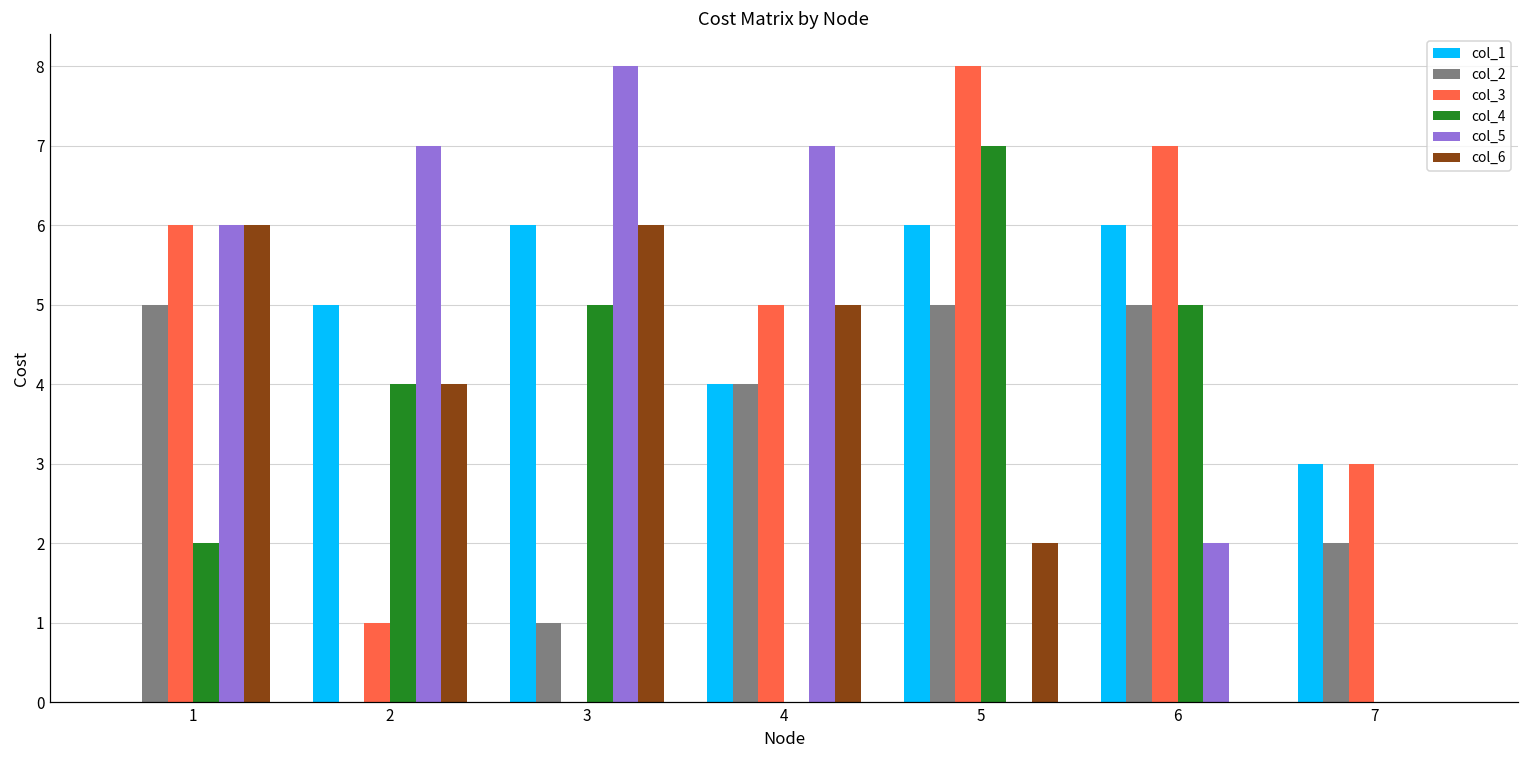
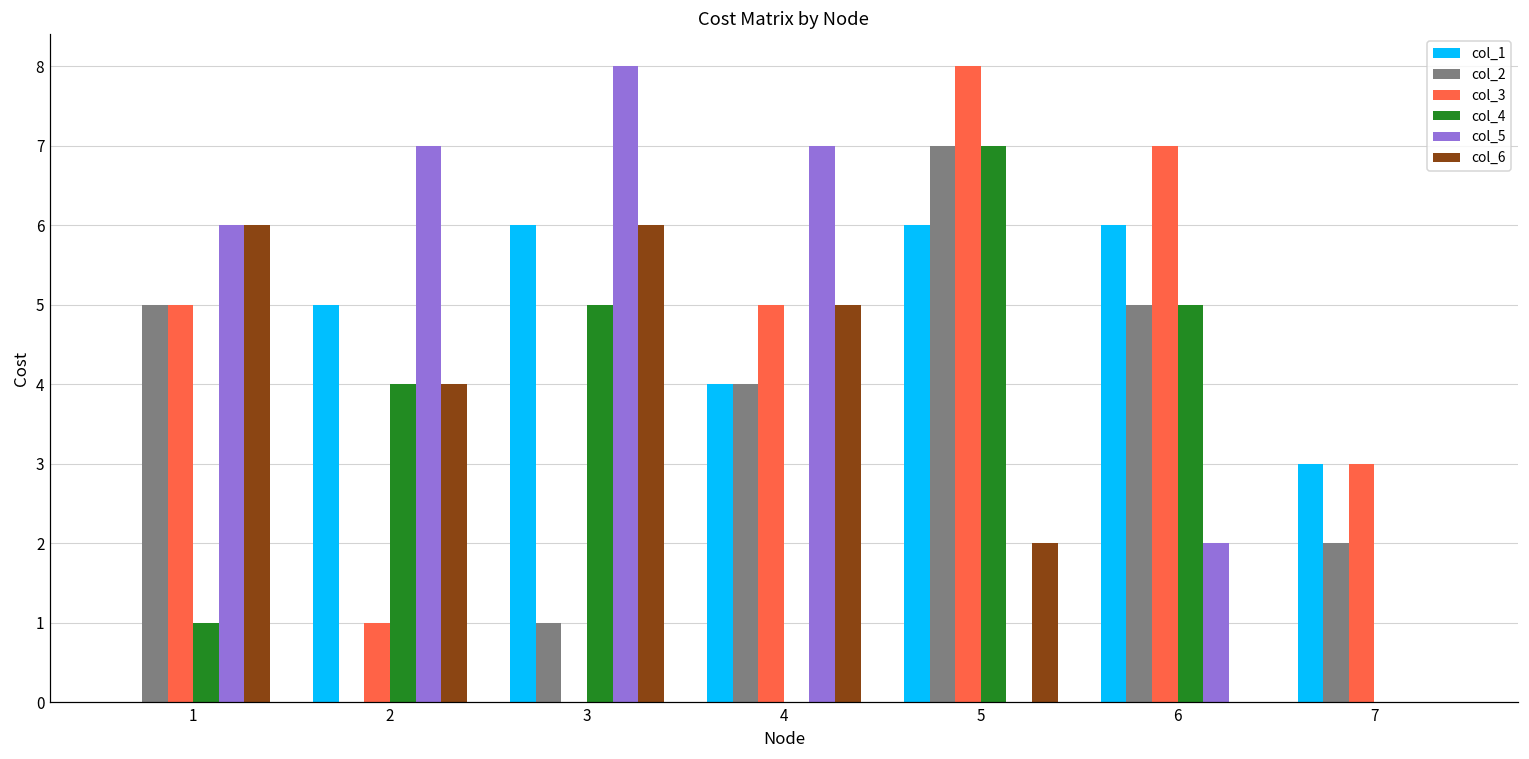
  {
    "col_1": {
      "1": 0,
      "2": 5,
      "3": 6,
      "4": 4,
      "5": 6,
      "6": 6,
      "7": 3
    },
    "col_2": {
      "1": 5,
      "2": 0,
      "3": 1,
      "4": 4,
-     "5": 5,
+     "5": 7,
      "6": 5,
      "7": 2
    },
    "col_3": {
-     "1": 6,
+     "1": 5,
      "2": 1,
      "3": 0,
      "4": 5,
      "5": 8,
      "6": 7,
      "7": 3
    },
    "col_4": {
-     "1": 2,
+     "1": 1,
      "2": 4,
      "3": 5,
      "4": 0,
      "5": 7,
      "6": 5,
      "7": 0
    },
    "col_5": {
      "1": 6,
      "2": 7,
      "3": 8,
      "4": 7,
      "5": 0,
      "6": 2,
      "7": 0
    },
    "col_6": {
      "1": 6,
      "2": 4,
      "3": 6,
      "4": 5,
      "5": 2,
      "6": 0,
      "7": 0
    }
  }
